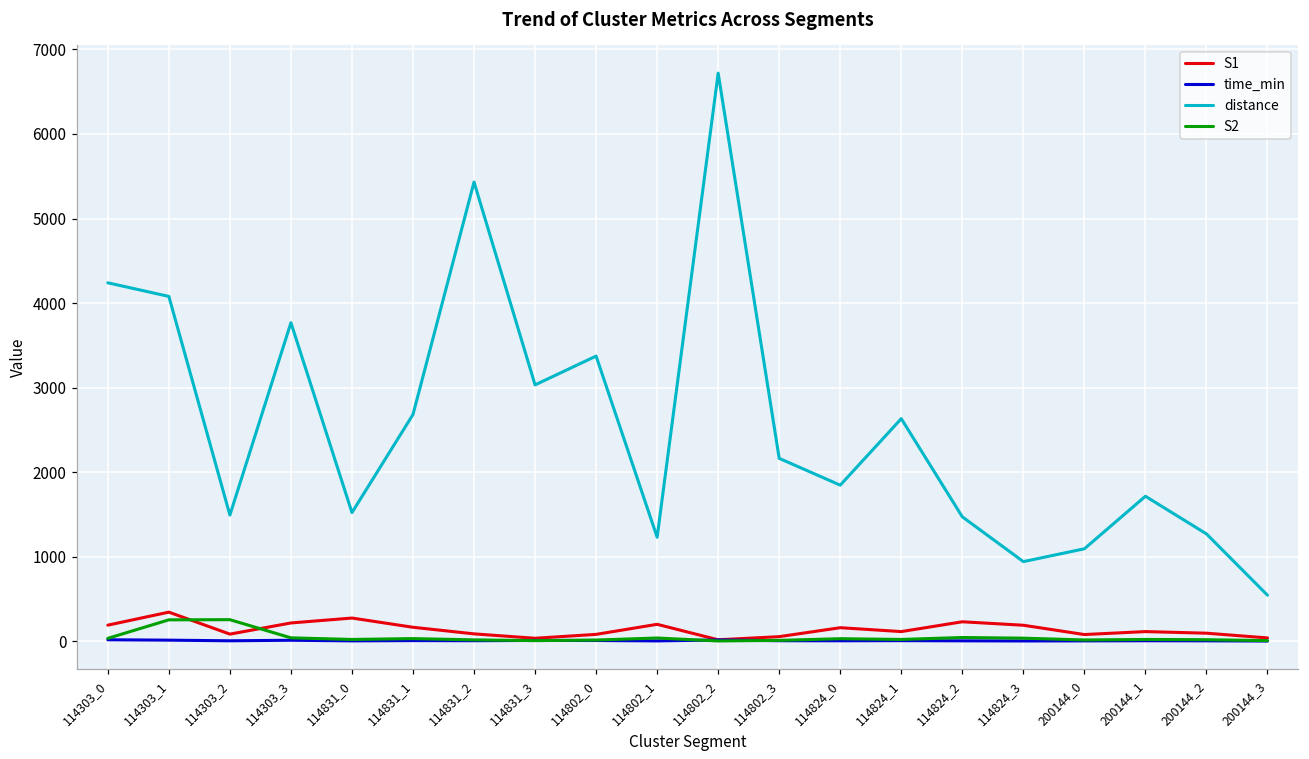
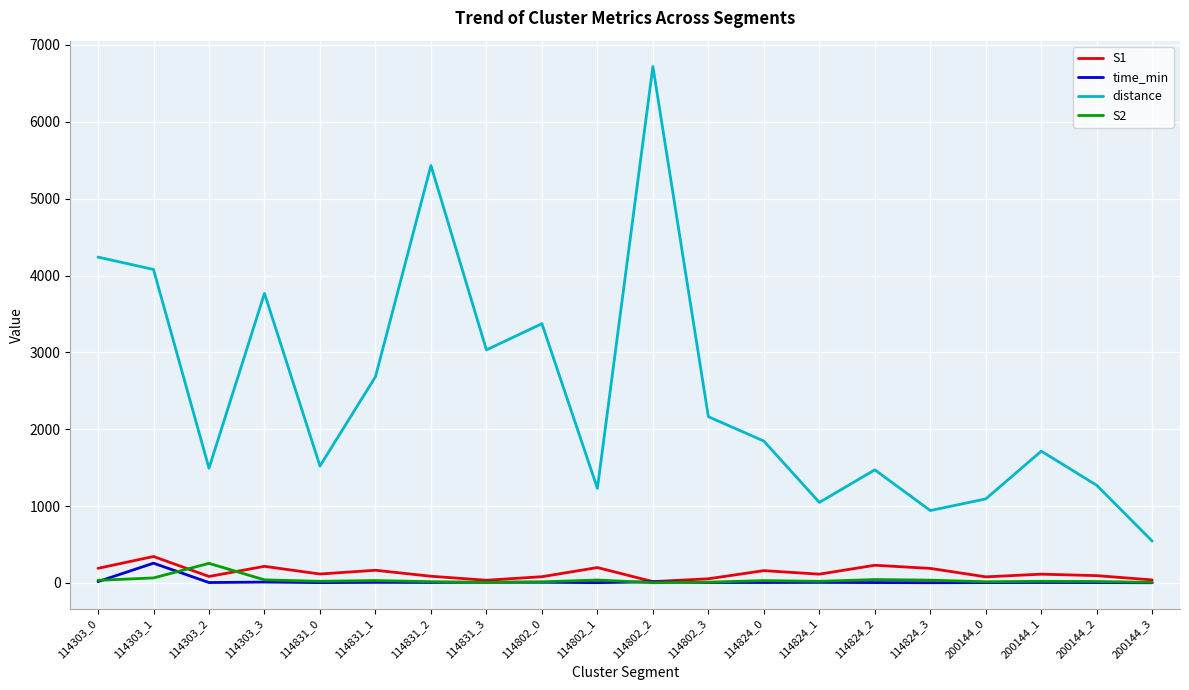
  {
    "S1": {
      "114303_0": 200,
      "114303_1": 300,
      "114303_2": 100,
      "114303_3": 200,
-     "114831_0": 300,
+     "114831_0": 100,
      "114831_1": 200,
      "114831_2": 100,
      "114802_0": 100,
      "114802_1": 200,
      "114802_3": 100,
      "114824_0": 200,
      "114824_1": 100,
      "114824_2": 200,
      "114824_3": 200,
      "200144_0": 100,
      "200144_1": 100,
      "200144_2": 100
    },
    "time_min": {
-     "114303_1": 0,
+     "114303_1": 300,
      "114303_2": 0,
      "114802_1": 0,
      "114824_2": 0
    },
    "distance": {
      "114303_0": 4200,
      "114303_1": 4100,
      "114303_2": 1500,
      "114303_3": 3800,
      "114831_0": 1500,
      "114831_1": 2700,
      "114831_2": 5400,
      "114831_3": 3000,
      "114802_0": 3400,
      "114802_1": 1200,
      "114802_2": 6700,
      "114802_3": 2200,
      "114824_0": 1800,
-     "114824_1": 2600,
+     "114824_1": 1000,
      "114824_2": 1500,
      "114824_3": 900,
      "200144_0": 1100,
      "200144_1": 1700,
      "200144_2": 1300,
      "200144_3": 500
    },
    "S2": {
-     "114303_1": 300,
+     "114303_1": 100,
      "114303_2": 300,
      "114802_1": 0,
      "114824_2": 0
    }
  }
